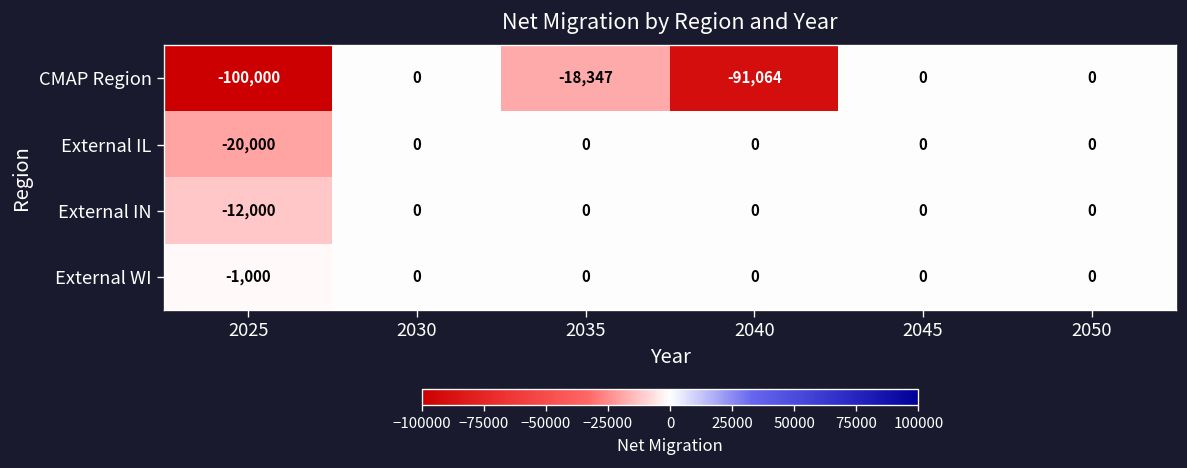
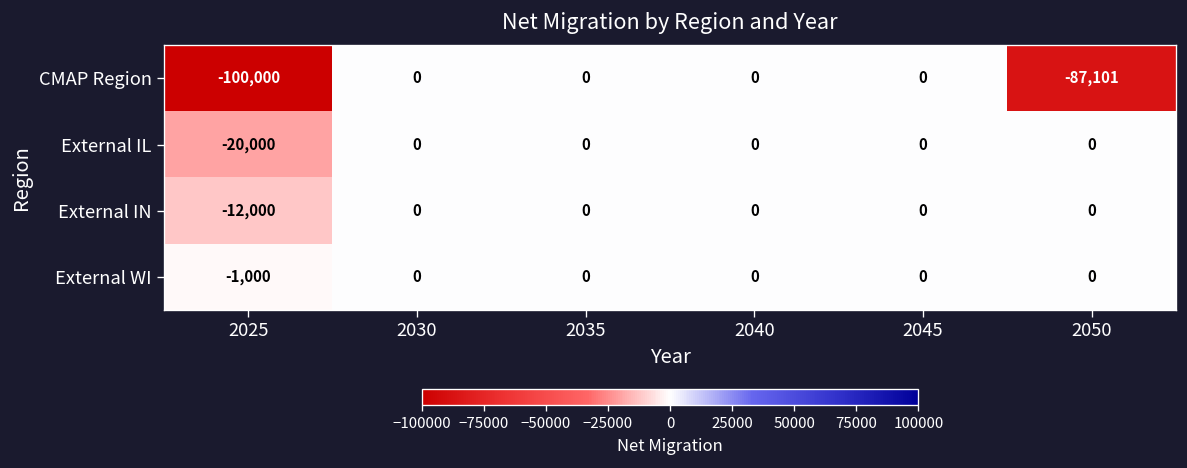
  {
    "CMAP Region": {
      "2025": "-100,000",
      "2030": "0",
-     "2035": "-18,347",
-     "2040": "-91,064",
+     "2035": "0",
+     "2040": "0",
      "2045": "0",
-     "2050": "0"
+     "2050": "-87,101"
    },
    "External IL": {
      "2025": "-20,000",
      "2030": "0",
      "2035": "0",
      "2040": "0",
      "2045": "0",
      "2050": "0"
    },
    "External IN": {
      "2025": "-12,000",
      "2030": "0",
      "2035": "0",
      "2040": "0",
      "2045": "0",
      "2050": "0"
    },
    "External WI": {
      "2025": "-1,000",
      "2030": "0",
      "2035": "0",
      "2040": "0",
      "2045": "0",
      "2050": "0"
    }
  }
